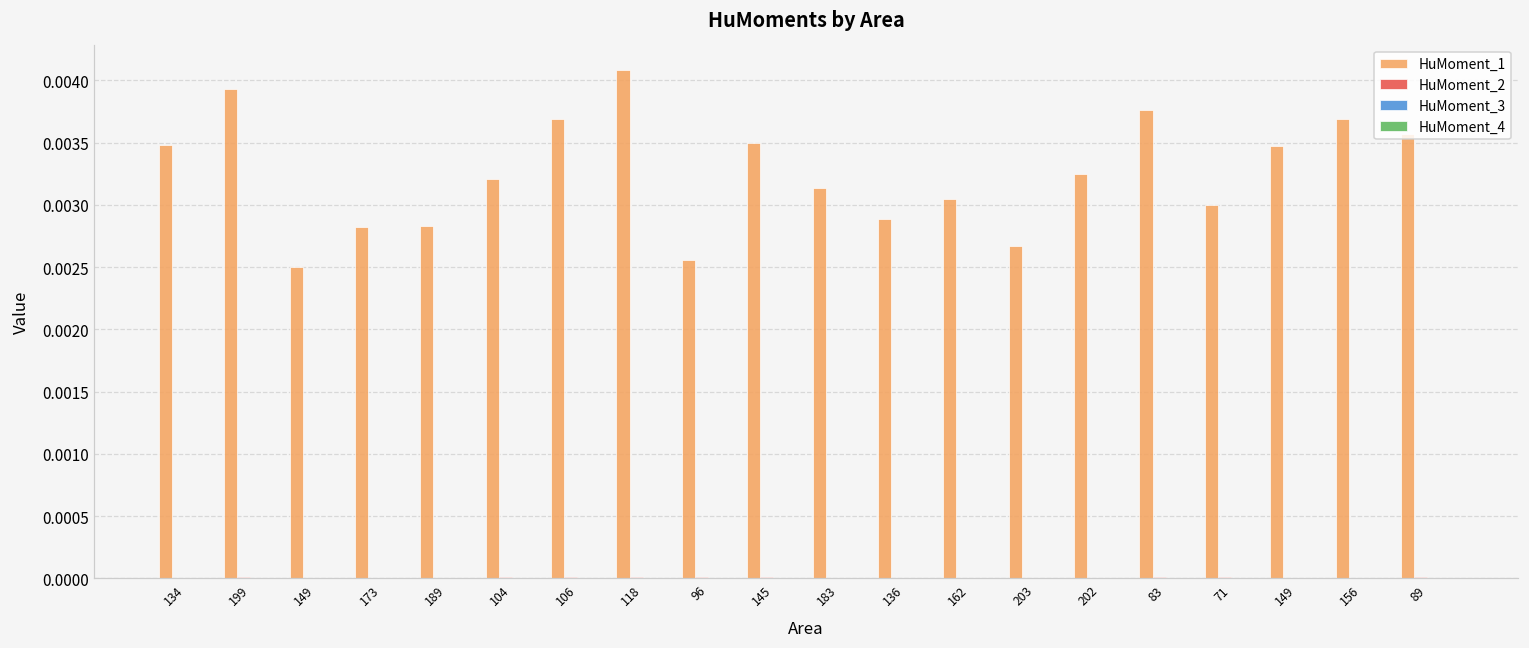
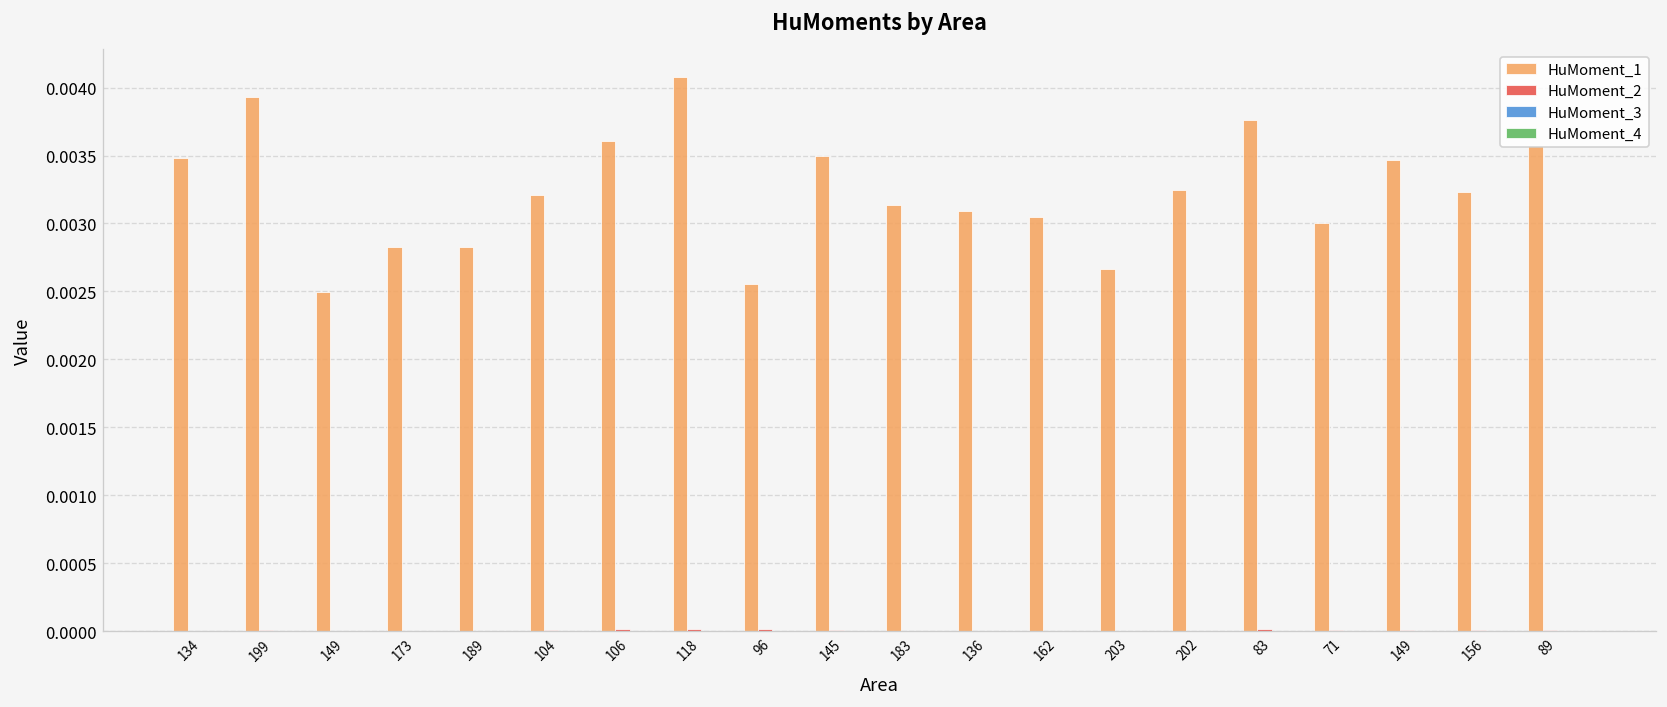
  {
    "HuMoment_1": {
      "134": 0.00348,
      "199": 0.00393,
      "173": 0.00283,
      "189": 0.00283,
      "104": 0.00321,
-     "106": 0.00369,
+     "106": 0.00360,
      "118": 0.00408,
      "96": 0.00256,
      "145": 0.00350,
      "183": 0.00313,
-     "136": 0.00289,
+     "136": 0.00309,
      "162": 0.00305,
      "203": 0.00267,
      "202": 0.00324,
      "83": 0.00376,
      "71": 0.00300,
-     "156": 0.00369
+     "156": 0.00323
    }
  }
